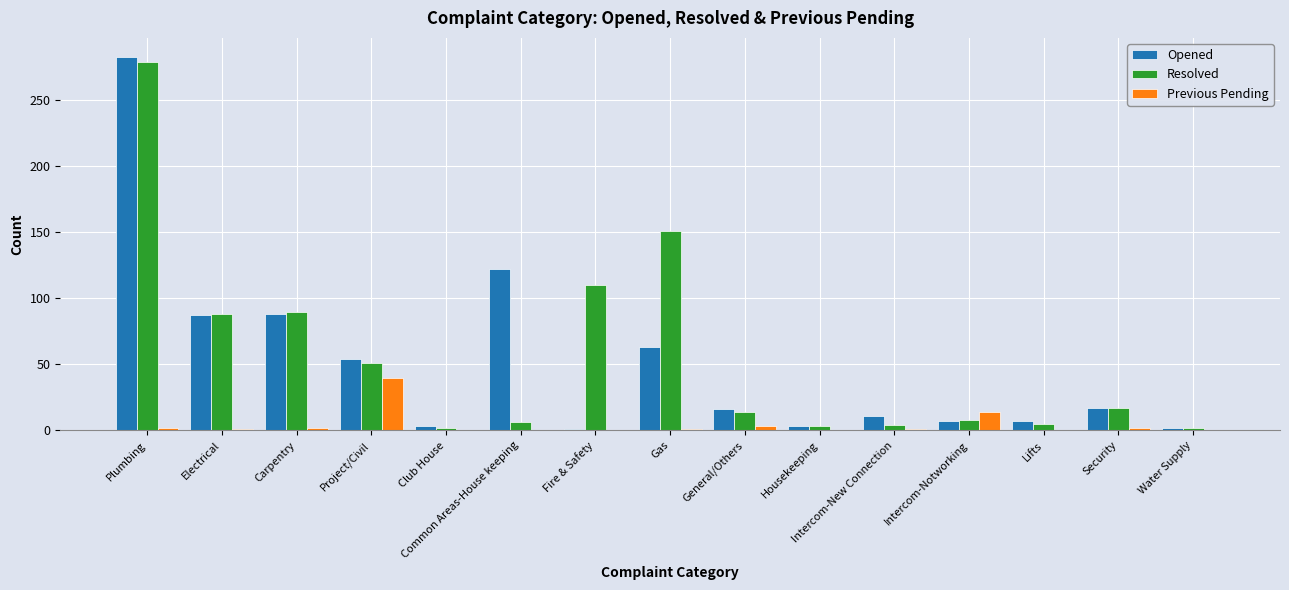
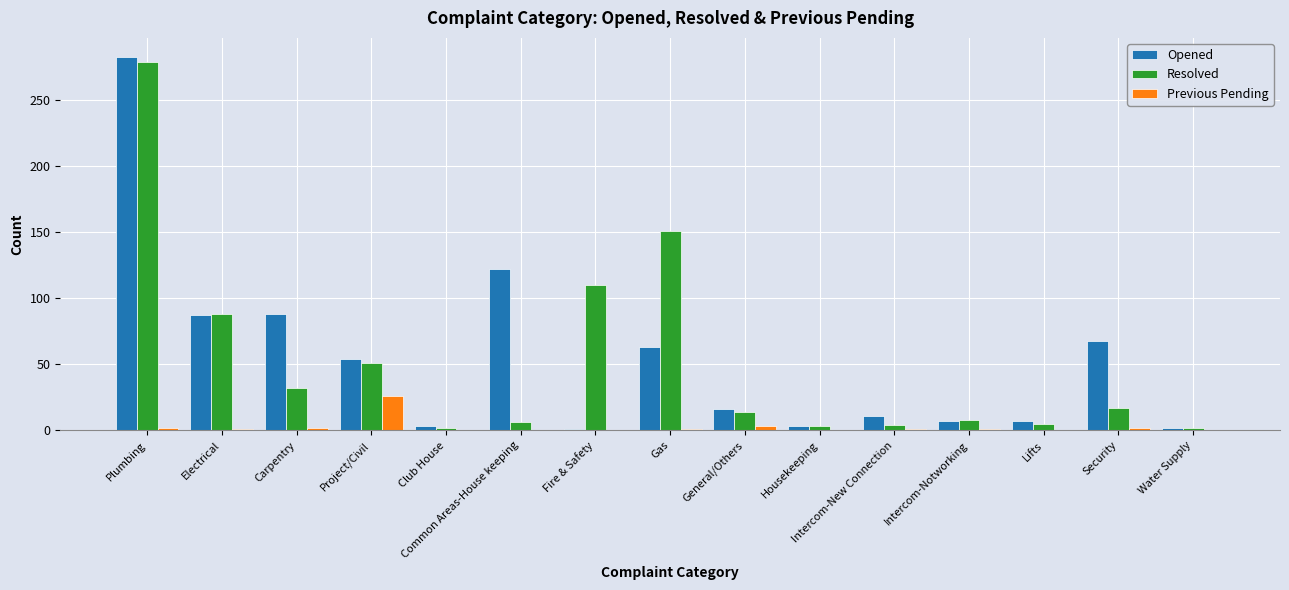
  {
    "Opened": {
      "Plumbing": 283,
      "Electrical": 87,
      "Carpentry": 88,
      "Project/Civil": 54,
      "Club House": 3,
      "Common Areas-House keeping": 122,
      "Gas": 63,
      "General/Others": 16,
      "Housekeeping": 3,
      "Intercom-New Connection": 11,
      "Intercom-Notworking": 7,
      "Lifts": 7,
-     "Security": 17,
+     "Security": 68,
      "Water Supply": 2
    },
    "Resolved": {
      "Plumbing": 279,
      "Electrical": 88,
-     "Carpentry": 90,
+     "Carpentry": 32,
      "Project/Civil": 51,
      "Club House": 2,
      "Common Areas-House keeping": 6,
      "Fire & Safety": 110,
      "Gas": 151,
      "General/Others": 14,
      "Housekeeping": 3,
      "Intercom-New Connection": 4,
      "Intercom-Notworking": 8,
      "Lifts": 5,
      "Security": 17,
      "Water Supply": 2
    },
    "Previous Pending": {
      "Plumbing": 2,
      "Carpentry": 2,
-     "Project/Civil": 40,
+     "Project/Civil": 26,
      "Club House": 0,
      "Common Areas-House keeping": 0,
      "Fire & Safety": 0,
      "General/Others": 3,
      "Housekeeping": 0,
-     "Intercom-Notworking": 14,
+     "Intercom-Notworking": 1,
      "Lifts": 0,
      "Security": 2,
      "Water Supply": 0
    }
  }
